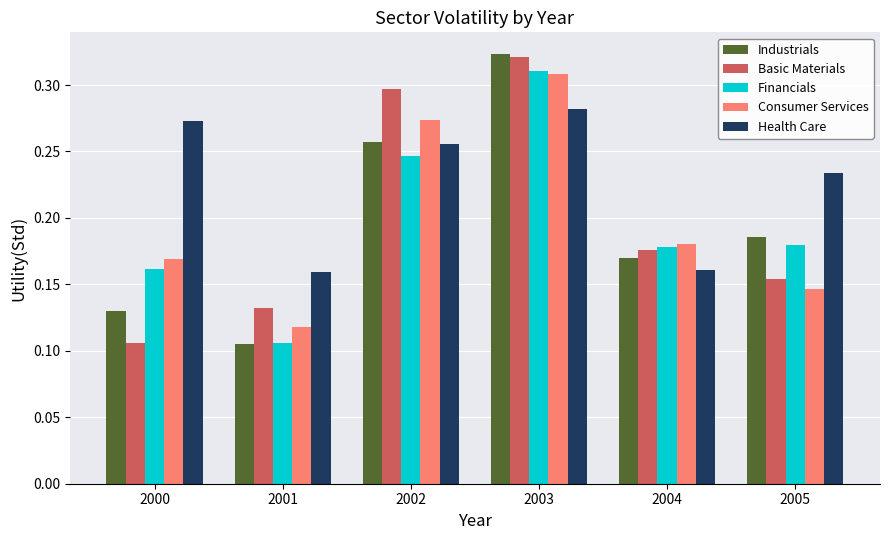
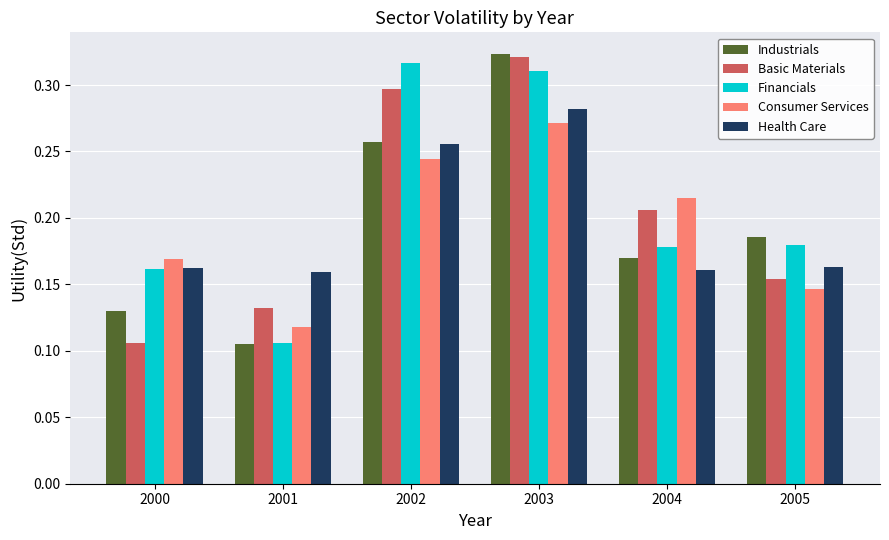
  {
    "Industrials": {
      "2000": 0.130,
      "2001": 0.105,
      "2002": 0.257,
      "2003": 0.323,
      "2004": 0.170,
      "2005": 0.186
    },
    "Basic Materials": {
      "2000": 0.106,
      "2001": 0.132,
      "2002": 0.297,
      "2003": 0.321,
-     "2004": 0.176,
+     "2004": 0.206,
      "2005": 0.154
    },
    "Financials": {
      "2000": 0.162,
      "2001": 0.106,
-     "2002": 0.247,
+     "2002": 0.316,
      "2003": 0.311,
      "2004": 0.178,
      "2005": 0.180
    },
    "Consumer Services": {
      "2000": 0.169,
      "2001": 0.118,
-     "2002": 0.274,
-     "2003": 0.308,
-     "2004": 0.180,
+     "2002": 0.244,
+     "2003": 0.271,
+     "2004": 0.215,
      "2005": 0.146
    },
    "Health Care": {
-     "2000": 0.273,
+     "2000": 0.162,
      "2001": 0.159,
      "2002": 0.256,
      "2003": 0.282,
      "2004": 0.161,
-     "2005": 0.234
+     "2005": 0.163
    }
  }
